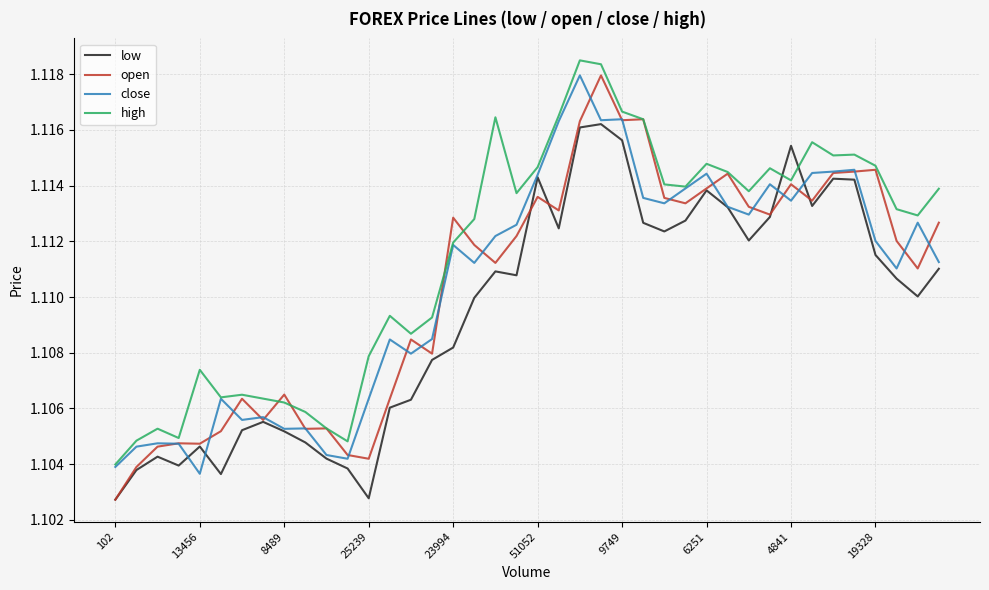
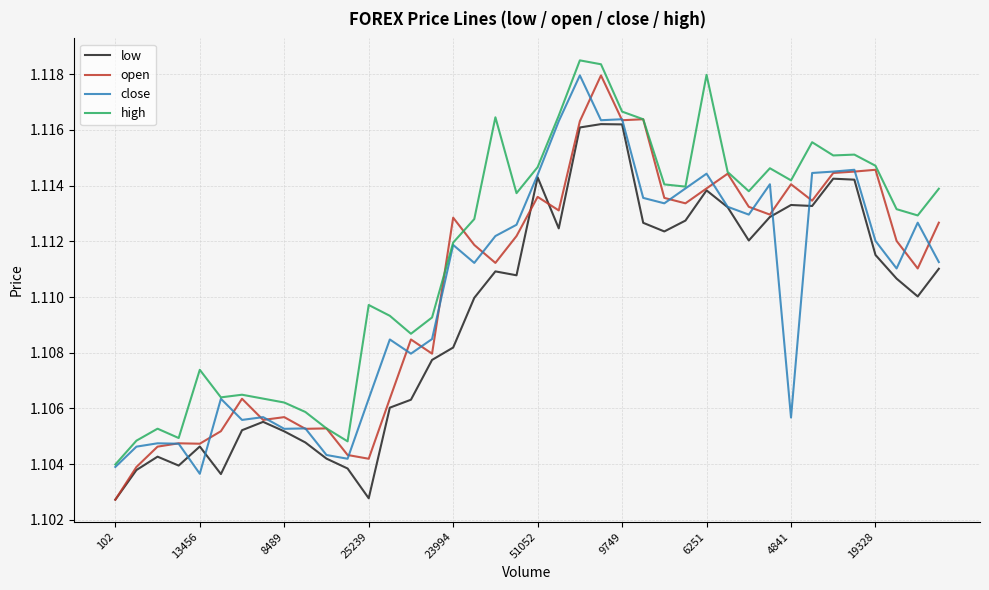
  {
    "low": {
      "13456": 1.1046,
      "25239": 1.1028,
      "23994": 1.1082,
-     "9749": 1.1156,
-     "4841": 1.1154,
+     "9749": 1.1162,
+     "4841": 1.1133,
      "19328": 1.1115
    },
    "open": {
      "13456": 1.1047,
-     "8489": 1.1065,
+     "8489": 1.1057,
      "25239": 1.1042,
      "23994": 1.1129,
      "51052": 1.1136,
      "4841": 1.1141,
      "19328": 1.1146
    },
    "close": {
      "13456": 1.1037,
      "25239": 1.1063,
      "6251": 1.1144,
-     "4841": 1.1135,
+     "4841": 1.1057,
      "19328": 1.1120
    },
    "high": {
      "13456": 1.1074,
      "8489": 1.1062,
-     "25239": 1.1079,
+     "25239": 1.1097,
      "51052": 1.1147,
      "9749": 1.1167,
-     "6251": 1.1148,
+     "6251": 1.1180,
      "4841": 1.1142,
      "19328": 1.1147
    }
  }
